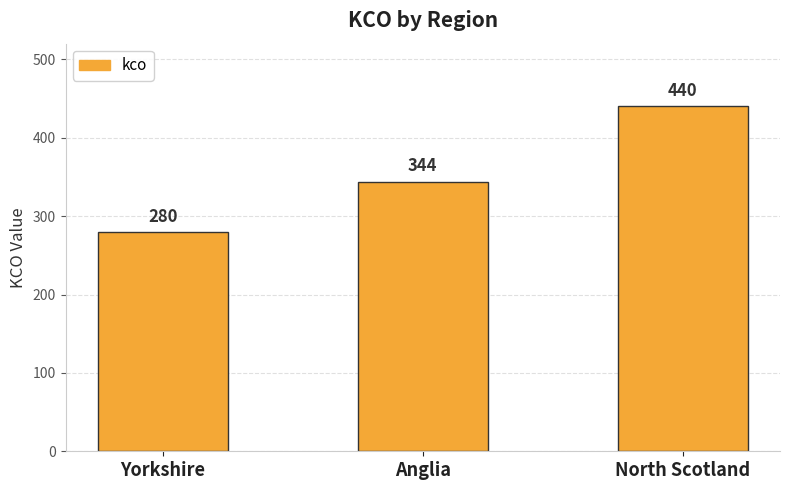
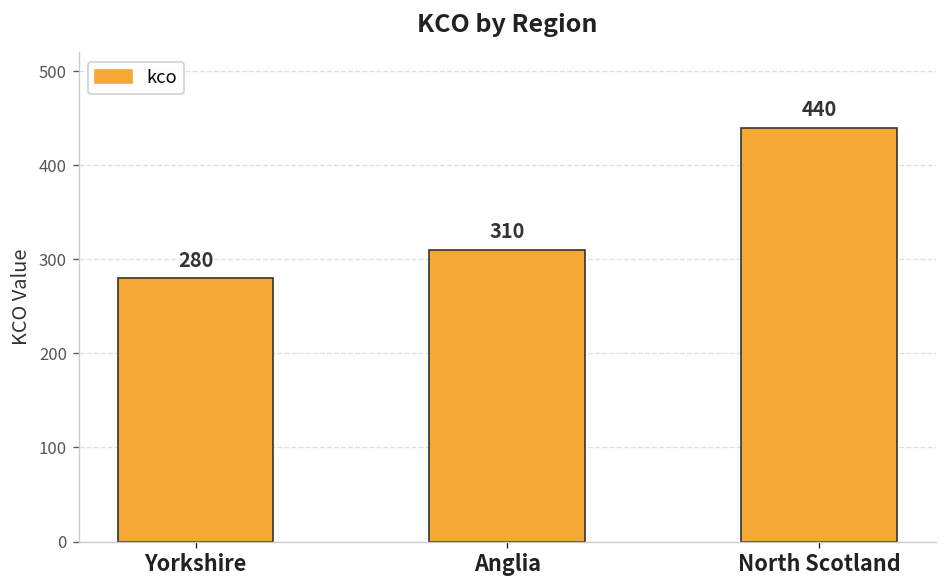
  {
    "Yorkshire": 280,
-   "Anglia": 344,
+   "Anglia": 310,
    "North Scotland": 440
  }
